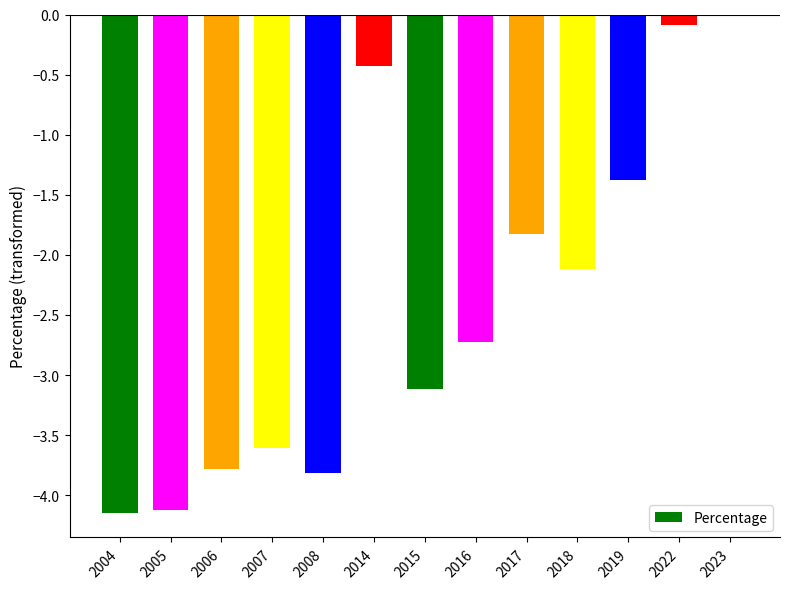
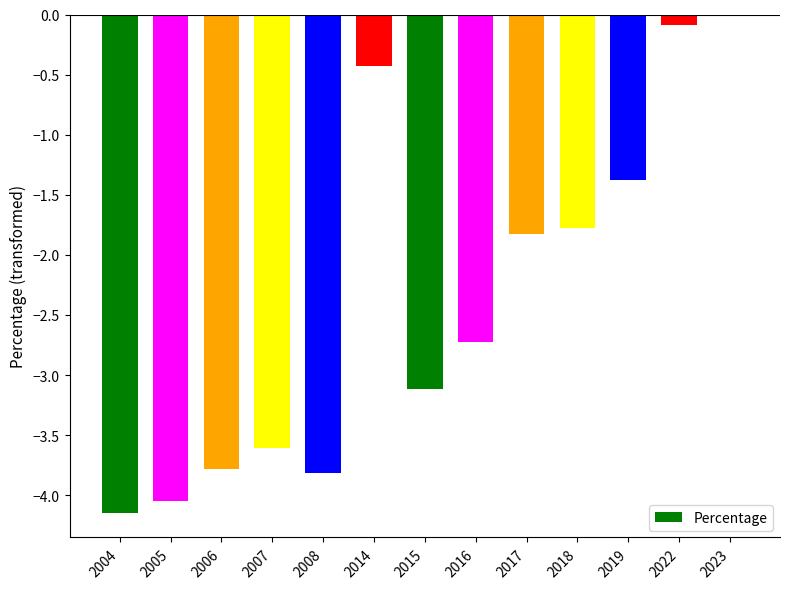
  {
    "2004": -4.14,
-   "2005": -4.13,
+   "2005": -4.05,
    "2006": -3.78,
    "2007": -3.61,
    "2008": -3.81,
    "2014": -0.43,
    "2015": -3.12,
    "2016": -2.72,
    "2017": -1.82,
-   "2018": -2.12,
+   "2018": -1.78,
    "2019": -1.37,
    "2022": -0.09,
    "2023": 0.00
  }
